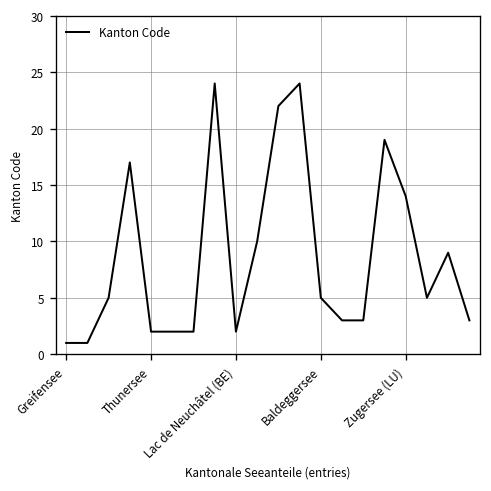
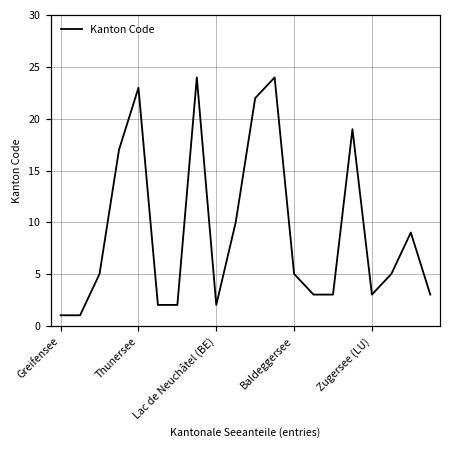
  {
    "Greifensee": 1,
-   "Thunersee": 2,
+   "Thunersee": 23,
    "Lac de Neuchâtel (BE)": 2,
    "Baldeggersee": 5,
-   "Zugersee (LU)": 14
+   "Zugersee (LU)": 3
  }
